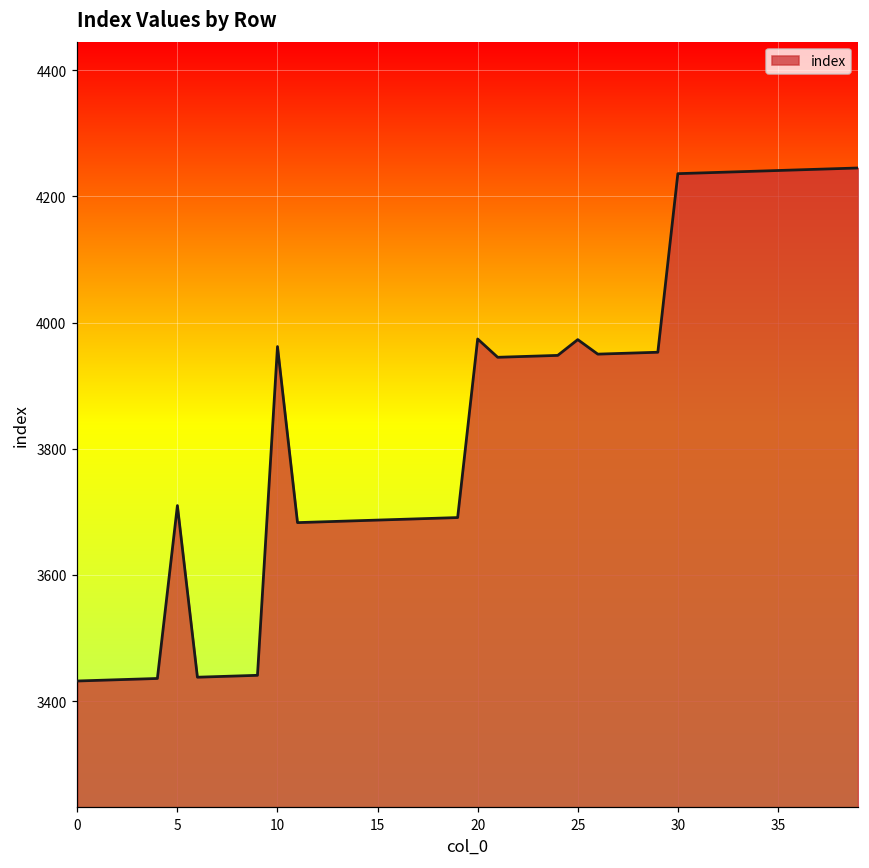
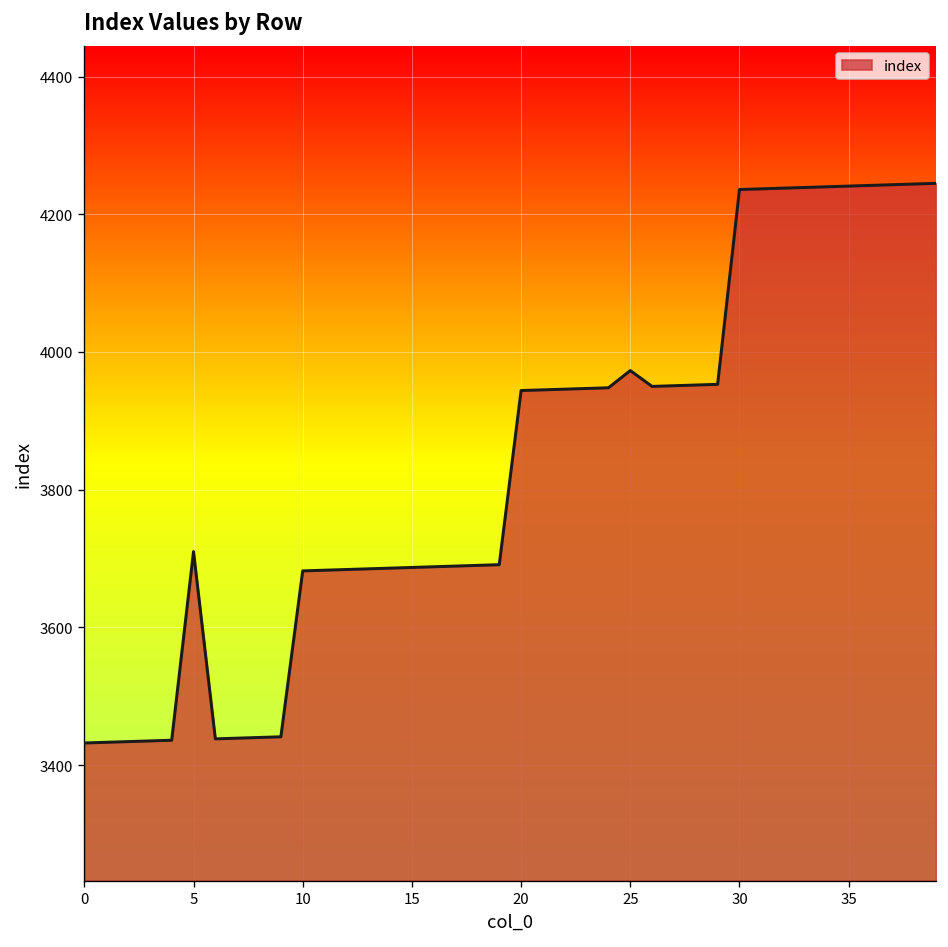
  {
    "0": 3430,
    "5": 3710,
-   "10": 3960,
+   "10": 3680,
    "15": 3690,
-   "20": 3970,
+   "20": 3940,
    "25": 3970,
    "30": 4240,
    "35": 4240
  }
